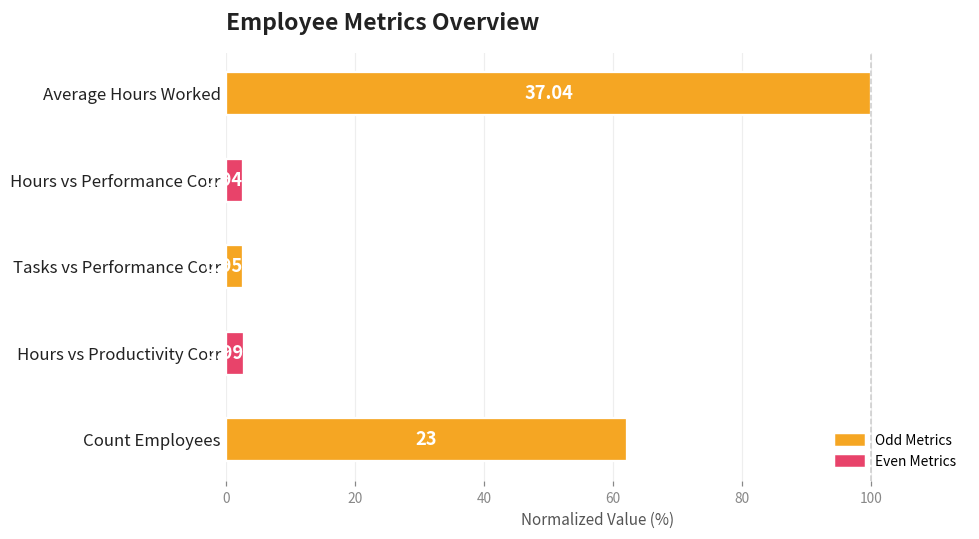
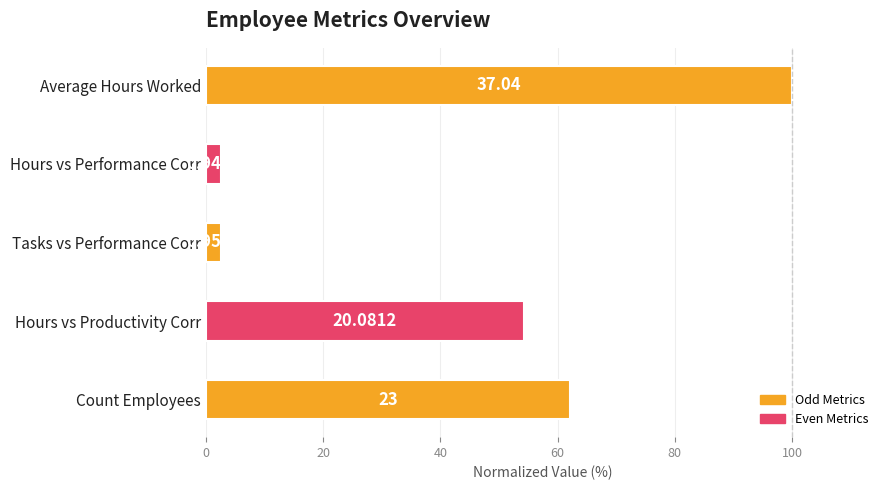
  {
    "Hours vs Performance Corr": 3,
    "Tasks vs Performance Corr": 3,
-   "Hours vs Productivity Corr": 3
+   "Hours vs Productivity Corr": 54
  }
